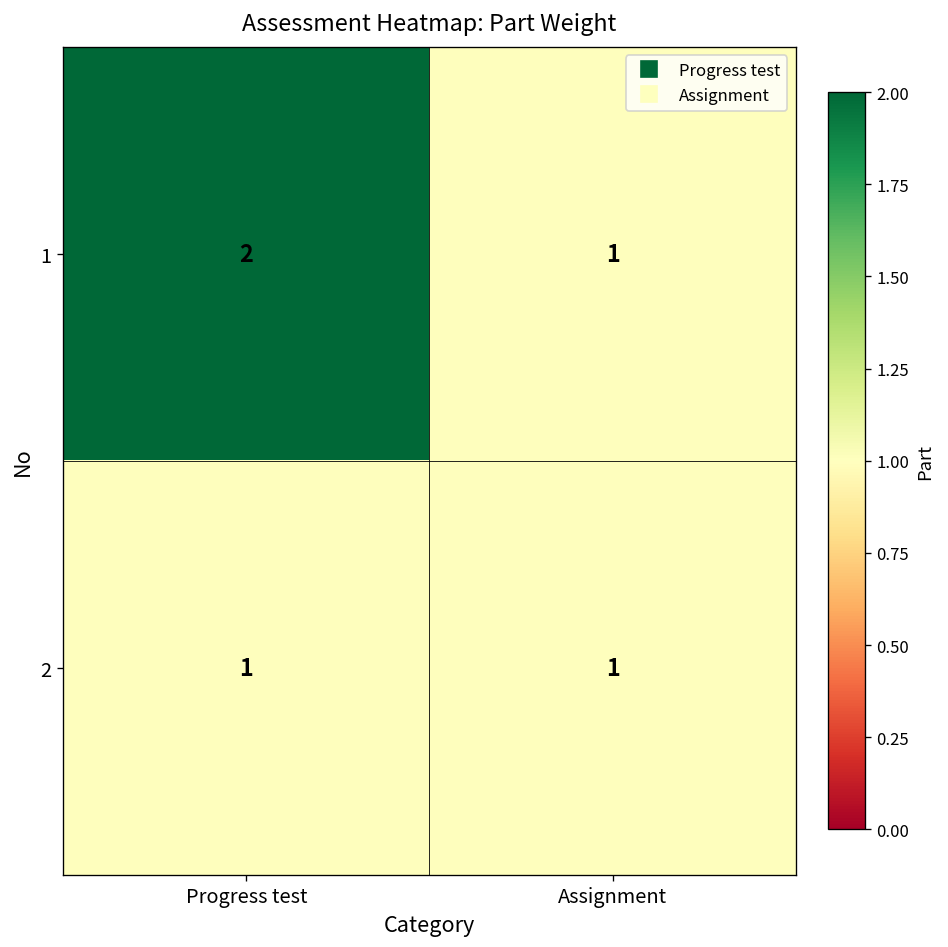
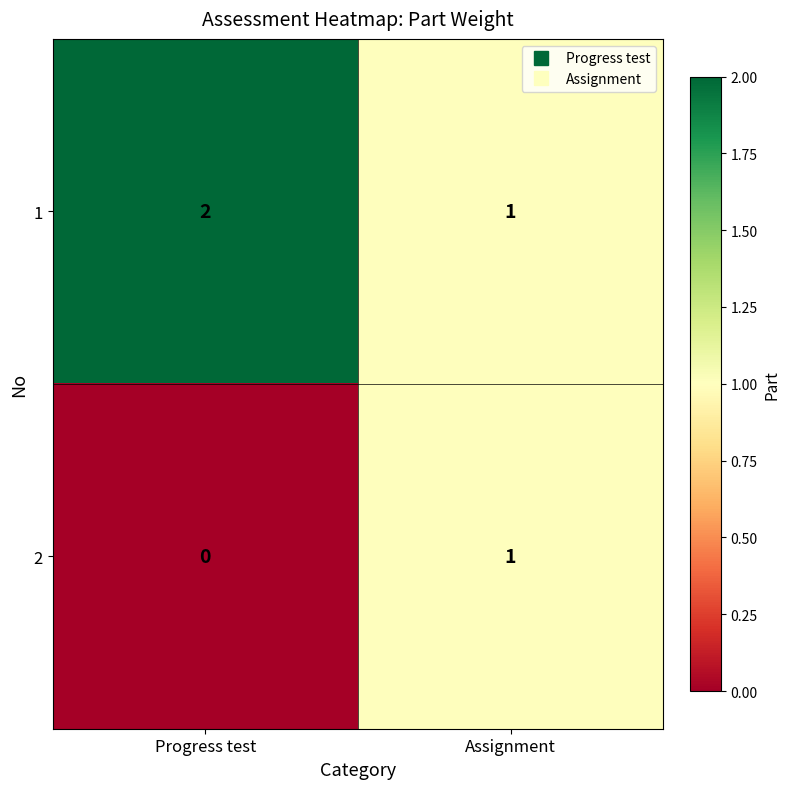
  {
    "1": {
      "Progress test": 2,
      "Assignment": 1
    },
    "2": {
-     "Progress test": 1,
+     "Progress test": 0,
      "Assignment": 1
    }
  }
